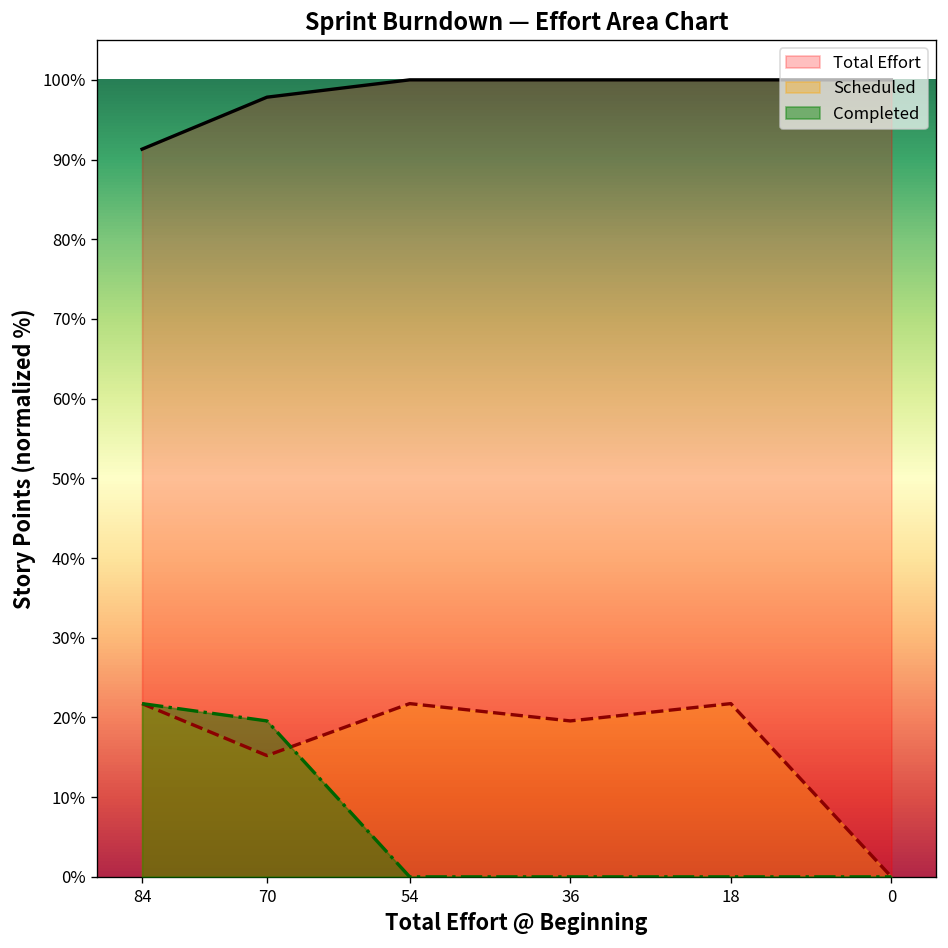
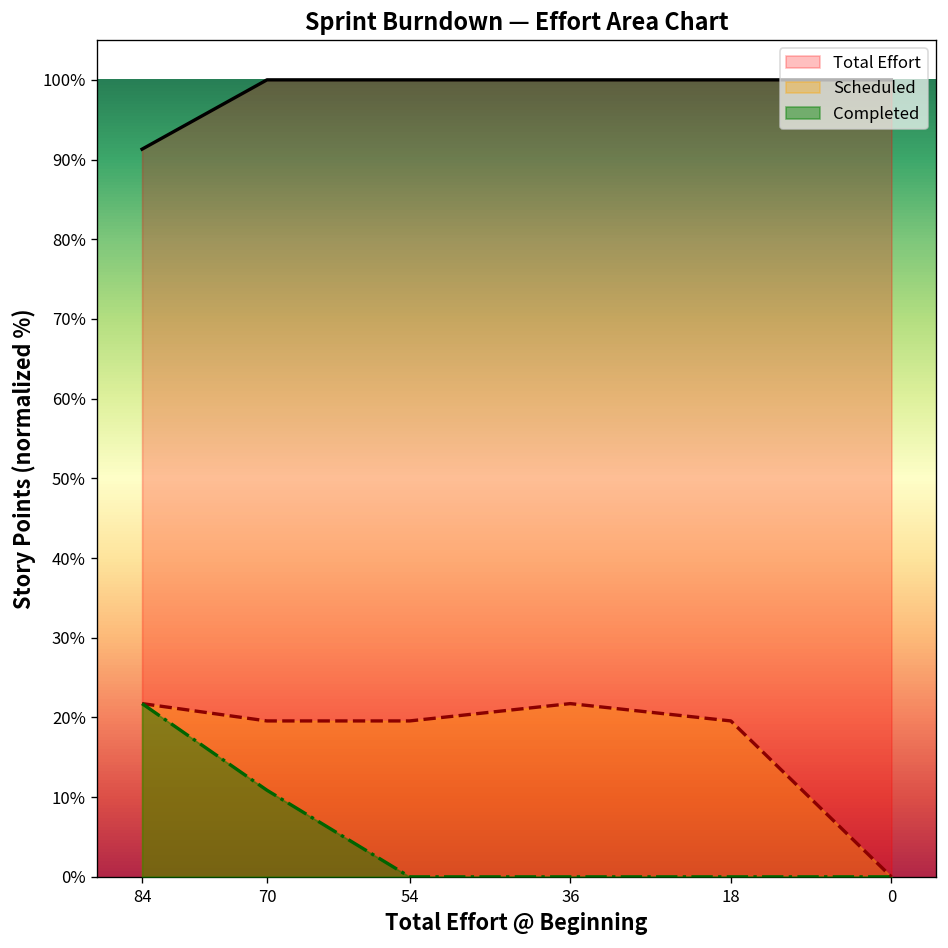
  {
    "Total Effort": {
      "84": "91%",
-     "70": "98%",
+     "70": "100%",
      "54": "100%",
      "36": "100%",
      "18": "100%"
    },
    "Scheduled": {
-     "70": "15%",
-     "54": "22%",
-     "36": "20%",
-     "18": "22%"
+     "70": "20%",
+     "54": "20%",
+     "36": "22%",
+     "18": "20%"
    },
    "Completed": {
-     "70": "20%",
+     "70": "11%",
      "54": "0%",
      "36": "0%",
      "18": "0%"
    }
  }
